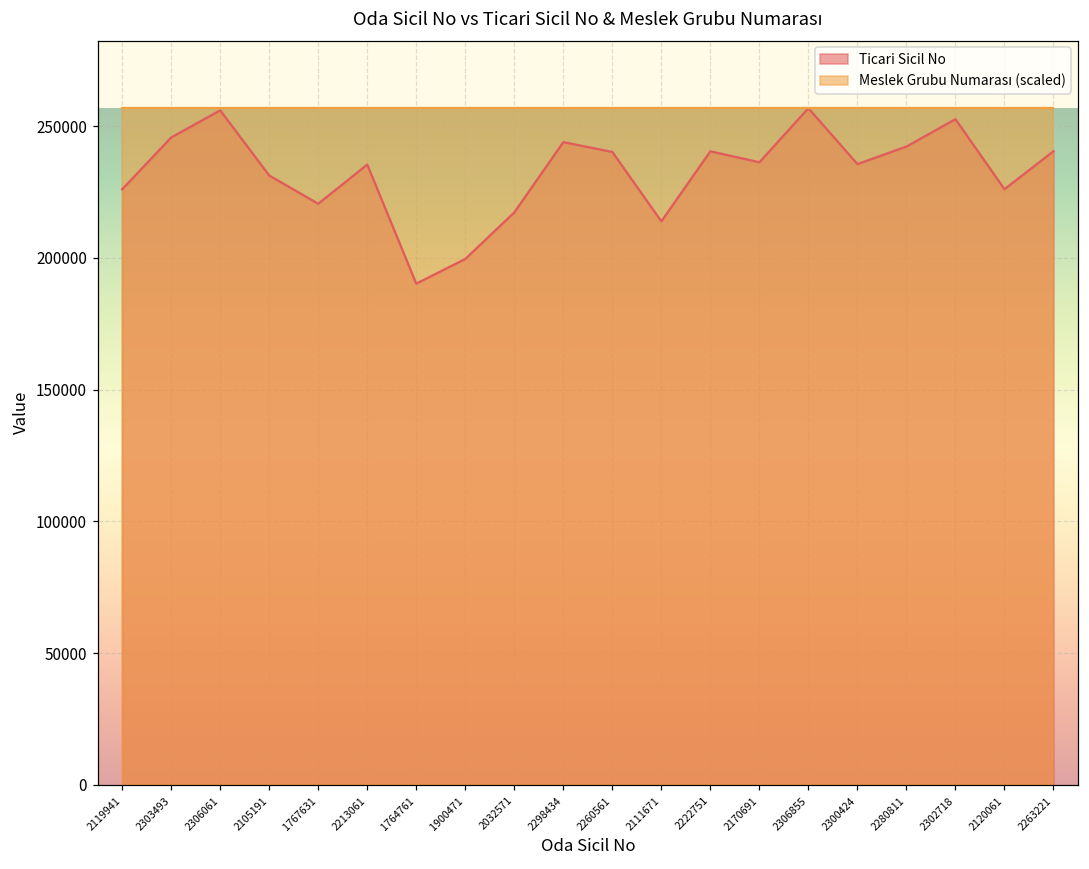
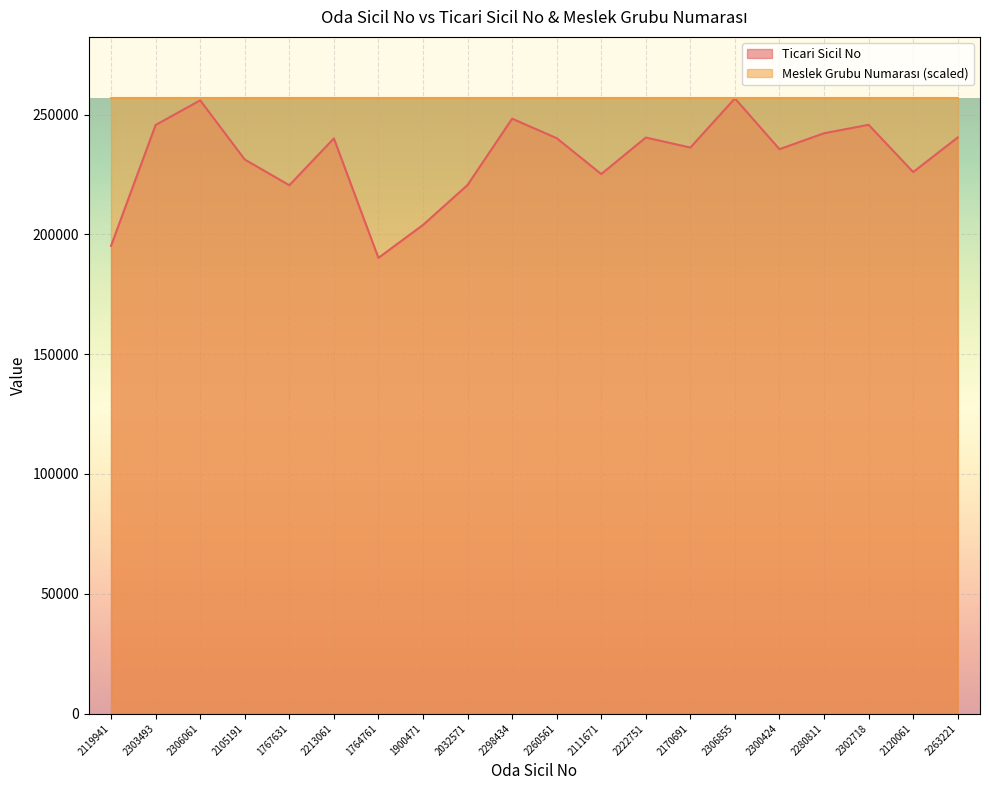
  {
    "Ticari Sicil No": {
-     "2119941": 226000,
+     "2119941": 195000,
      "2303493": 246000,
      "2105191": 231000,
      "1767631": 221000,
-     "2213061": 235000,
+     "2213061": 240000,
      "1764761": 190000,
-     "1900471": 200000,
-     "2032571": 217000,
-     "2298434": 244000,
+     "1900471": 204000,
+     "2032571": 221000,
+     "2298434": 248000,
      "2260561": 240000,
-     "2111671": 214000,
+     "2111671": 225000,
      "2222751": 240000,
      "2170691": 236000,
      "2300424": 236000,
      "2280811": 242000,
-     "2302718": 253000,
+     "2302718": 246000,
      "2120061": 226000,
      "2263221": 240000
    },
    "Meslek Grubu Numarası (scaled)": {
      "2119941": 257000,
      "2303493": 257000,
      "2105191": 257000,
      "1767631": 257000,
      "2213061": 257000,
      "1764761": 257000,
      "1900471": 257000,
      "2032571": 257000,
      "2298434": 257000,
      "2260561": 257000,
      "2111671": 257000,
      "2222751": 257000,
      "2170691": 257000,
      "2300424": 257000,
      "2280811": 257000,
      "2302718": 257000,
      "2120061": 257000,
      "2263221": 257000
    }
  }
